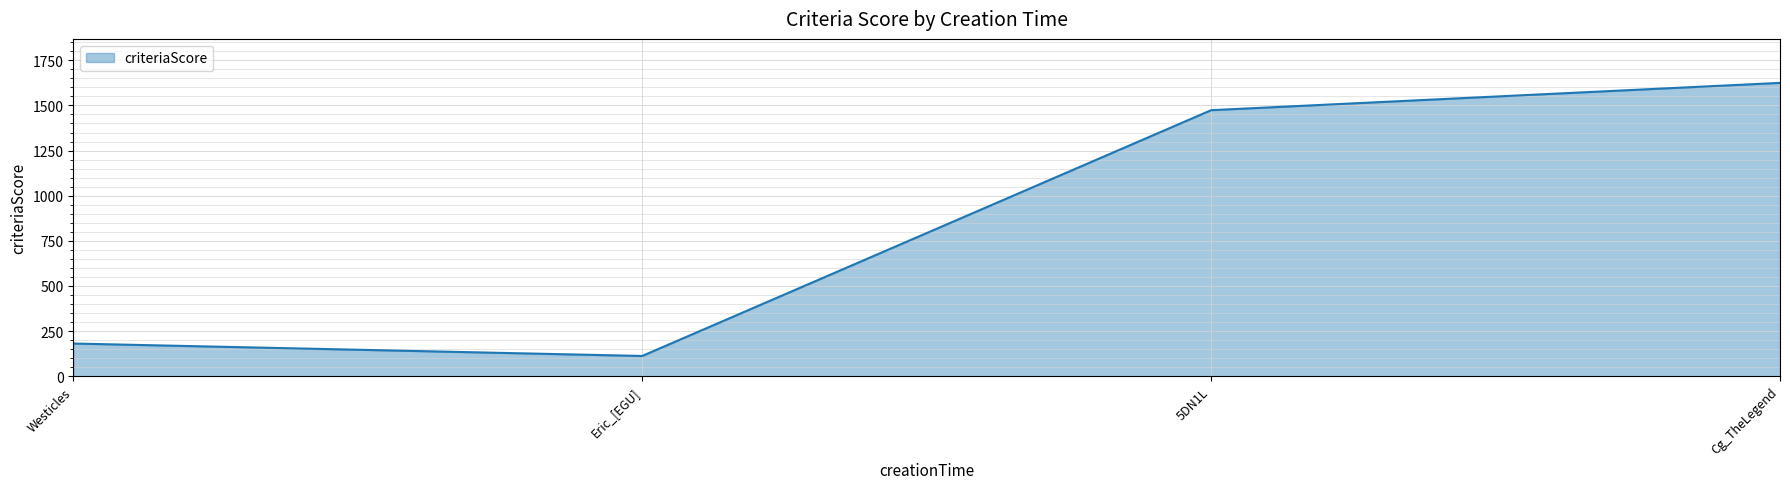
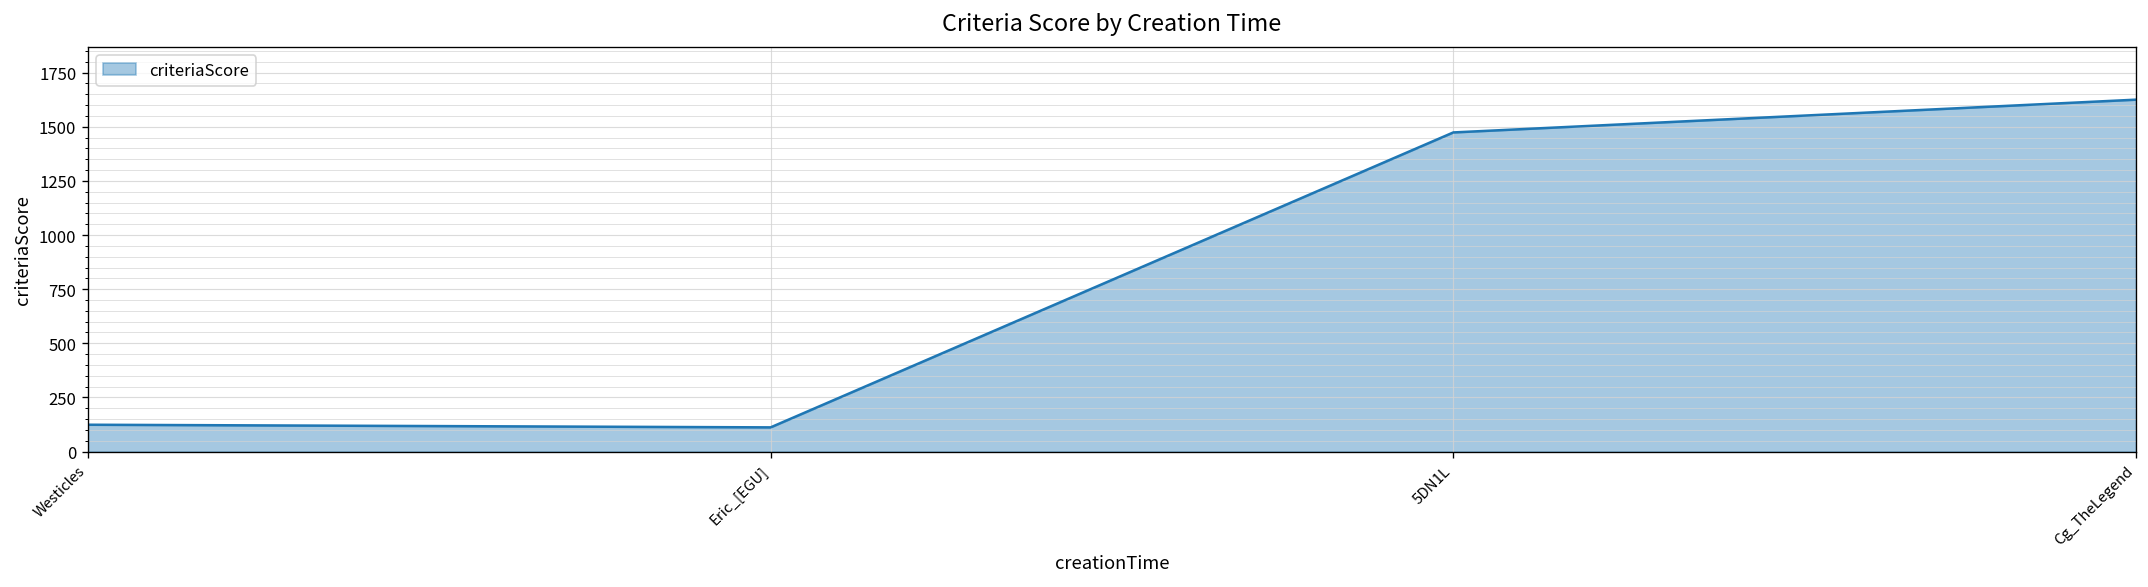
  {
-   "Westicles": 180,
+   "Westicles": 120,
    "Eric_[EGU]": 110,
    "5DN1L": 1470,
    "Cg_TheLegend": 1630
  }
